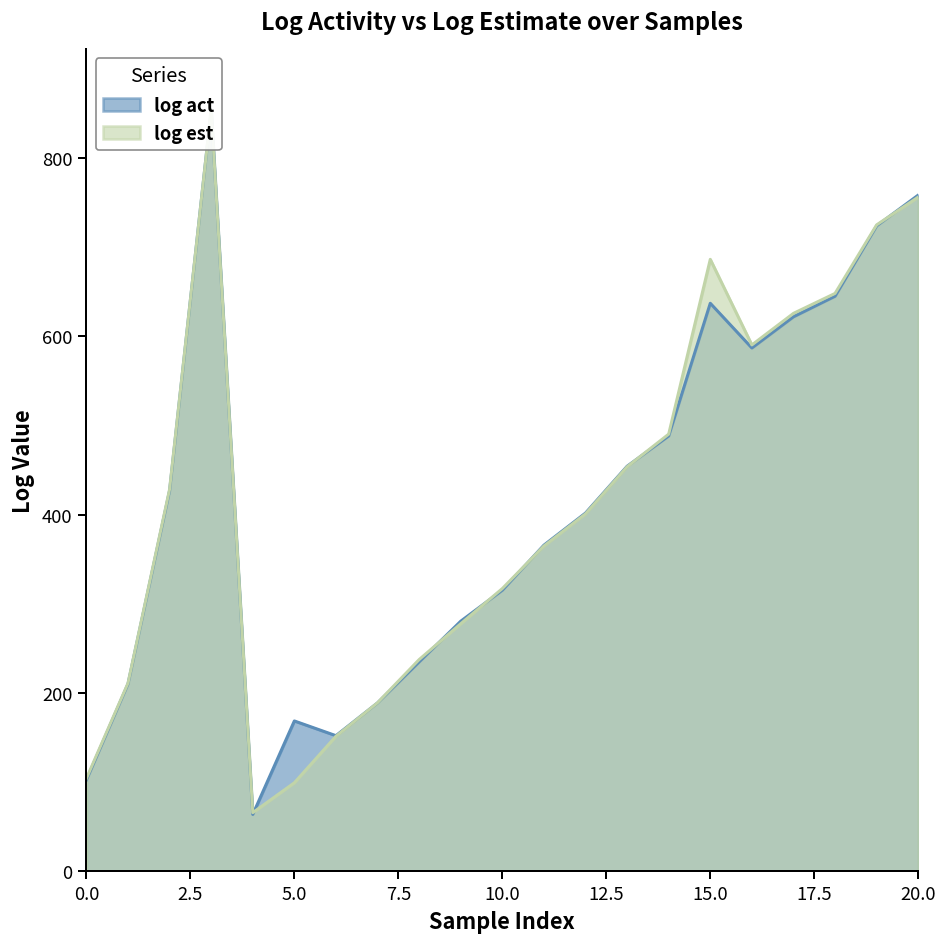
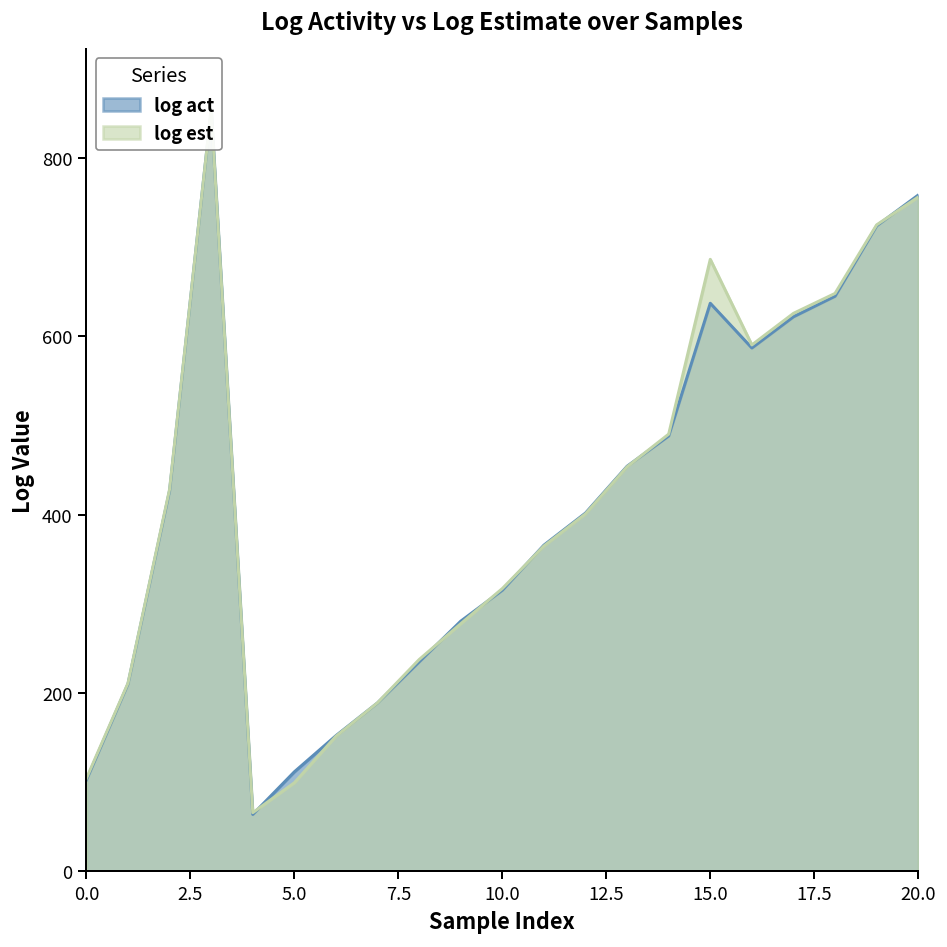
  {
    "log act": {
-     "5.0": 170,
+     "5.0": 110,
      "15.0": 640
    },
    "log est": {
      "5.0": 100,
      "15.0": 690
    }
  }
